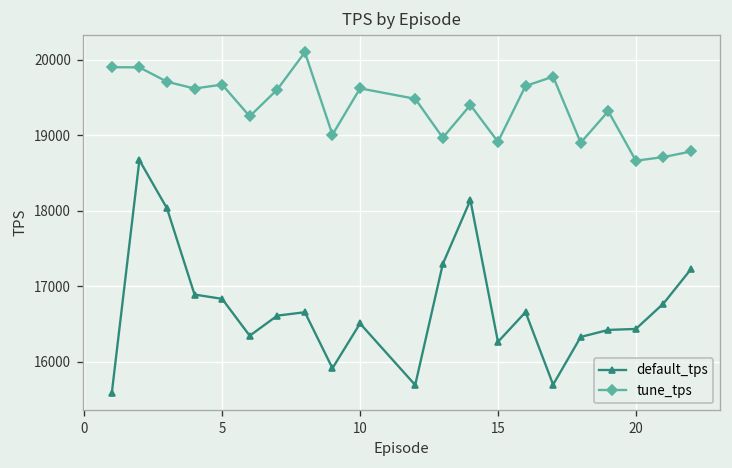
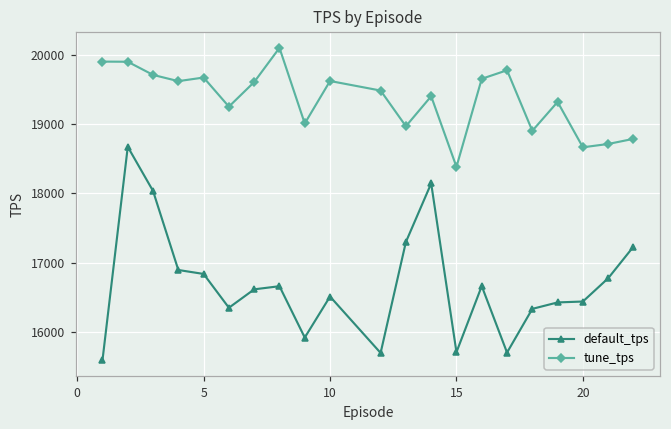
  {
    "default_tps": {
      "5": 16800,
      "10": 16500,
-     "15": 16300,
+     "15": 15700,
      "20": 16400
    },
    "tune_tps": {
      "5": 19700,
      "10": 19600,
-     "15": 18900,
+     "15": 18400,
      "20": 18700
    }
  }
